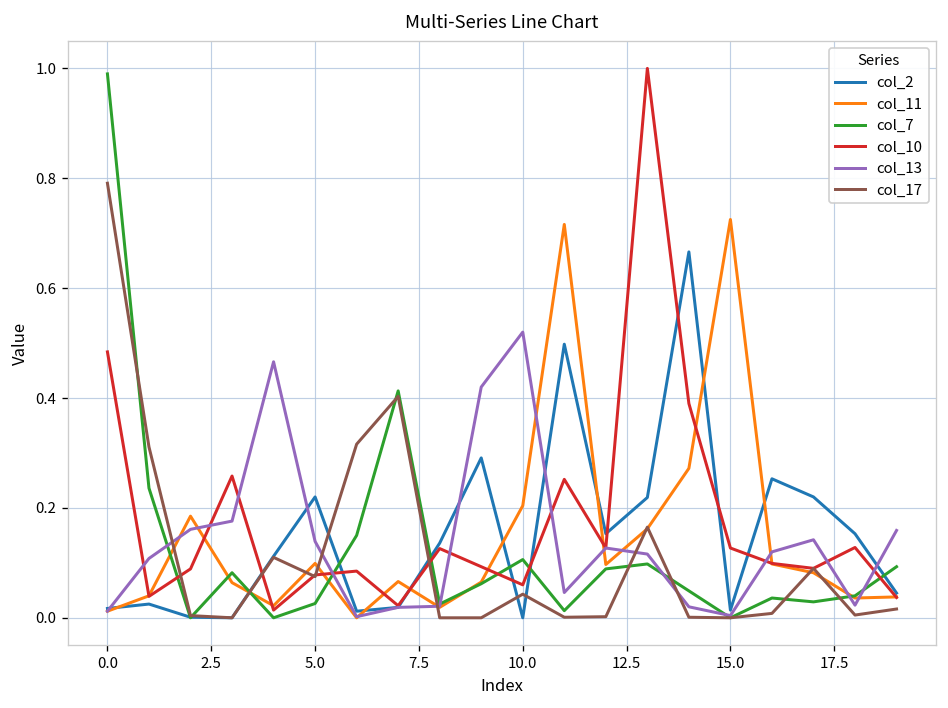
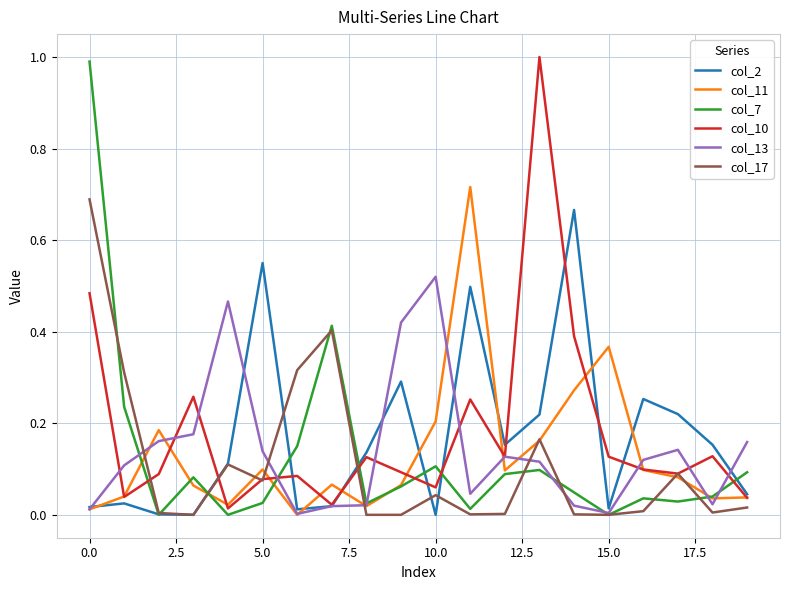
  {
    "col_2": {
-     "5.0": 0.22,
+     "5.0": 0.55,
      "10.0": 0.00,
      "15.0": 0.01
    },
    "col_11": {
      "5.0": 0.10,
      "10.0": 0.20,
-     "15.0": 0.73
+     "15.0": 0.37
    },
    "col_7": {
      "0.0": 0.99,
      "5.0": 0.03,
      "10.0": 0.11
    },
    "col_10": {
      "0.0": 0.48,
      "10.0": 0.06,
      "15.0": 0.13
    },
    "col_13": {
      "5.0": 0.14,
      "10.0": 0.52
    },
    "col_17": {
-     "0.0": 0.79,
+     "0.0": 0.69,
      "10.0": 0.04
    }
  }
